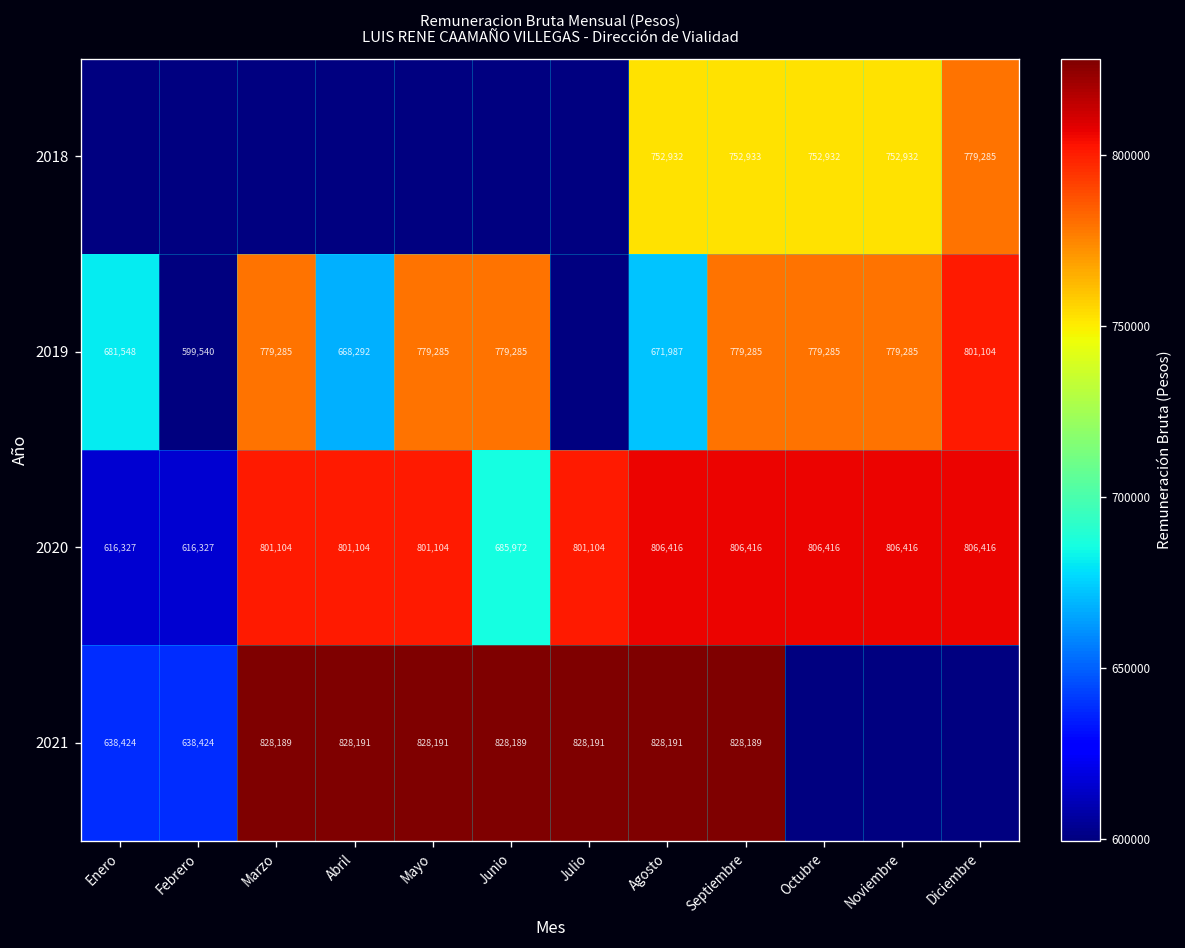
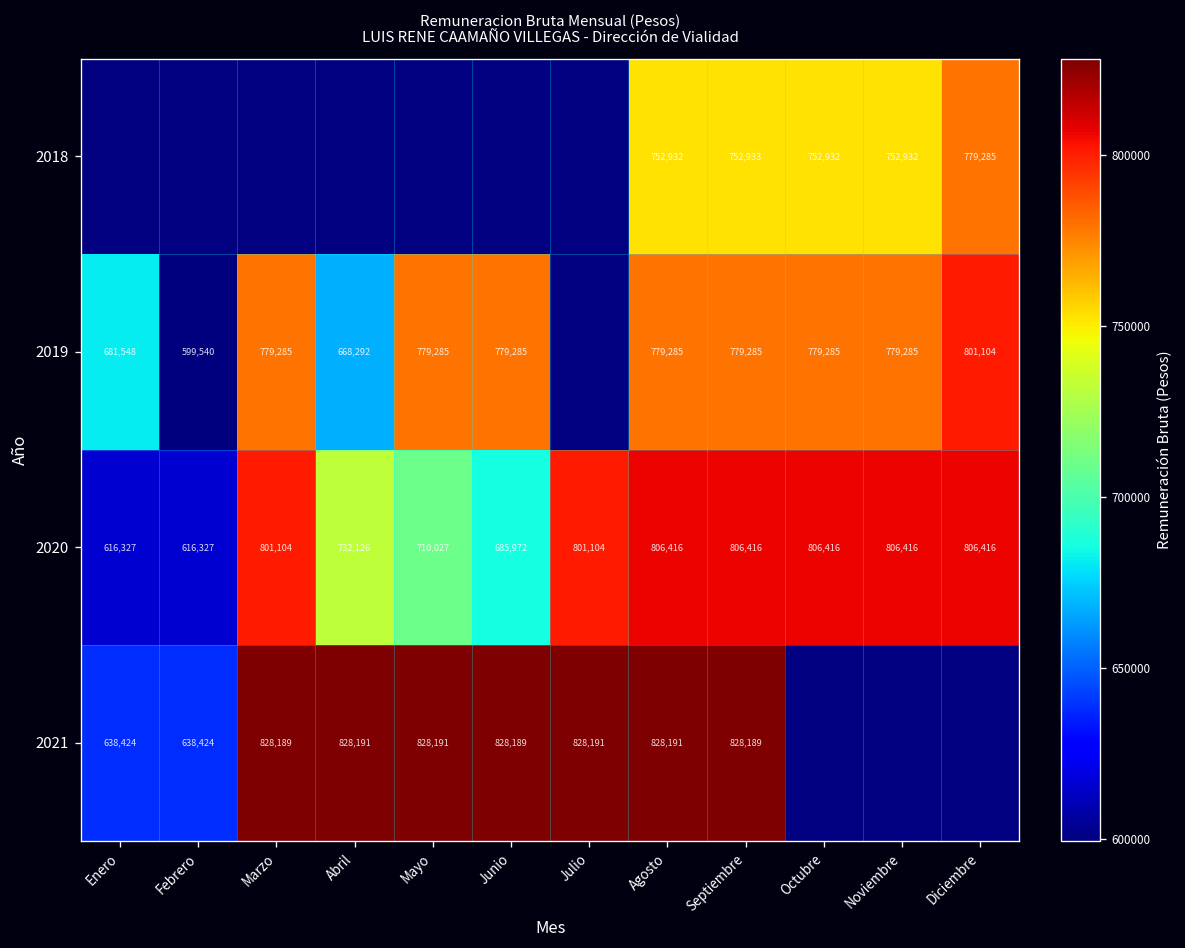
  {
    "2018": {
      "Agosto": "752,932",
      "Septiembre": "752,933",
      "Octubre": "752,932",
      "Noviembre": "752,932",
      "Diciembre": "779,285"
    },
    "2019": {
      "Enero": "681,548",
      "Febrero": "599,540",
      "Marzo": "779,285",
      "Abril": "668,292",
      "Mayo": "779,285",
      "Junio": "779,285",
-     "Agosto": "671,987",
+     "Agosto": "779,285",
      "Septiembre": "779,285",
      "Octubre": "779,285",
      "Noviembre": "779,285",
      "Diciembre": "801,104"
    },
    "2020": {
      "Enero": "616,327",
      "Febrero": "616,327",
      "Marzo": "801,104",
-     "Abril": "801,104",
-     "Mayo": "801,104",
+     "Abril": "732,126",
+     "Mayo": "710,027",
      "Junio": "685,972",
      "Julio": "801,104",
      "Agosto": "806,416",
      "Septiembre": "806,416",
      "Octubre": "806,416",
      "Noviembre": "806,416",
      "Diciembre": "806,416"
    },
    "2021": {
      "Enero": "638,424",
      "Febrero": "638,424",
      "Marzo": "828,189",
      "Abril": "828,191",
      "Mayo": "828,191",
      "Junio": "828,189",
      "Julio": "828,191",
      "Agosto": "828,191",
      "Septiembre": "828,189"
    }
  }
